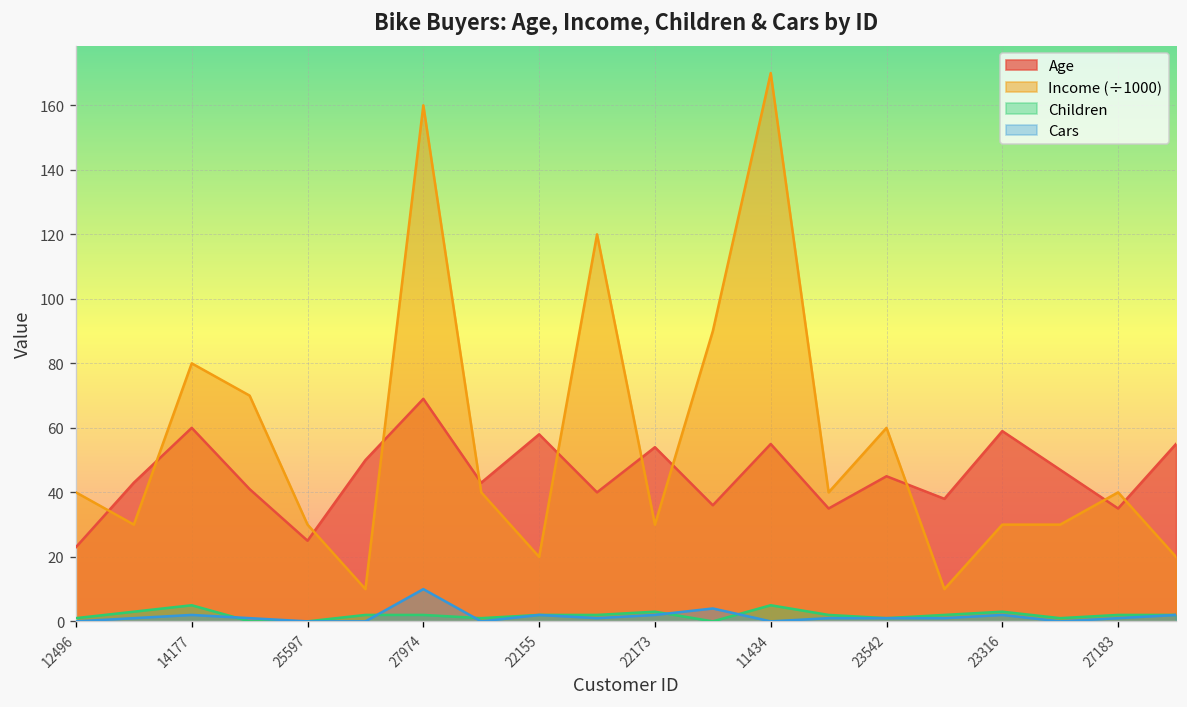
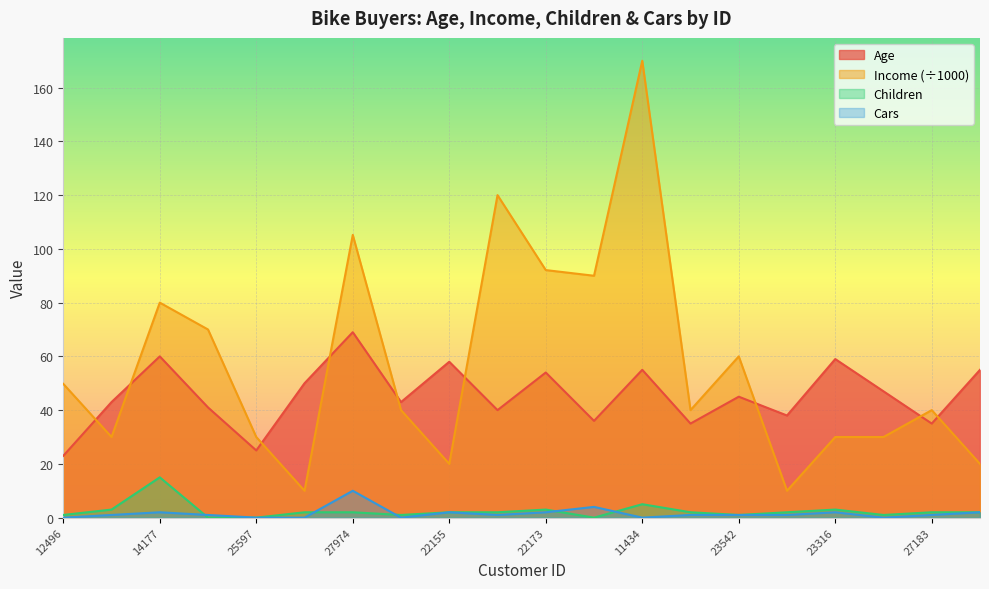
  {
    "Age": {
      "12496": 23,
      "14177": 60,
      "25597": 25,
      "27974": 69,
      "22155": 58,
      "22173": 54,
      "11434": 55,
      "23542": 45,
      "23316": 59,
      "27183": 35
    },
    "Income (÷1000)": {
-     "12496": 40,
+     "12496": 50,
      "14177": 80,
      "25597": 30,
-     "27974": 160,
+     "27974": 105,
      "22155": 20,
-     "22173": 30,
+     "22173": 92,
      "11434": 170,
      "23542": 60,
      "23316": 30,
      "27183": 40
    },
    "Children": {
      "12496": 1,
-     "14177": 5,
+     "14177": 15,
      "27974": 2,
      "22173": 3,
      "11434": 5,
      "23316": 3,
      "27183": 2
    },
    "Cars": {
      "12496": 0,
      "14177": 2,
      "27974": 10,
      "22173": 2,
      "11434": 0,
      "23316": 2,
      "27183": 1
    }
  }
